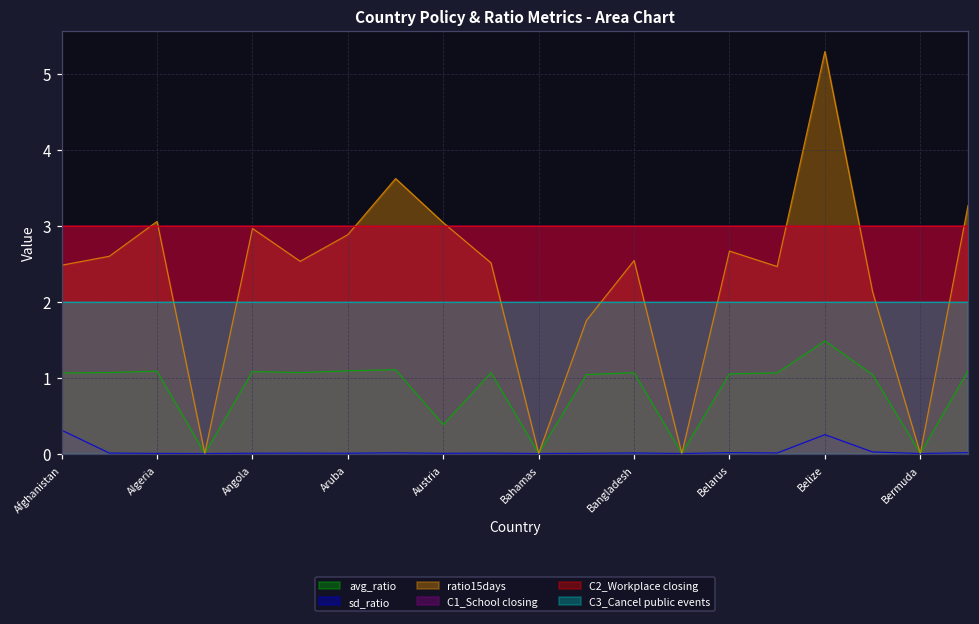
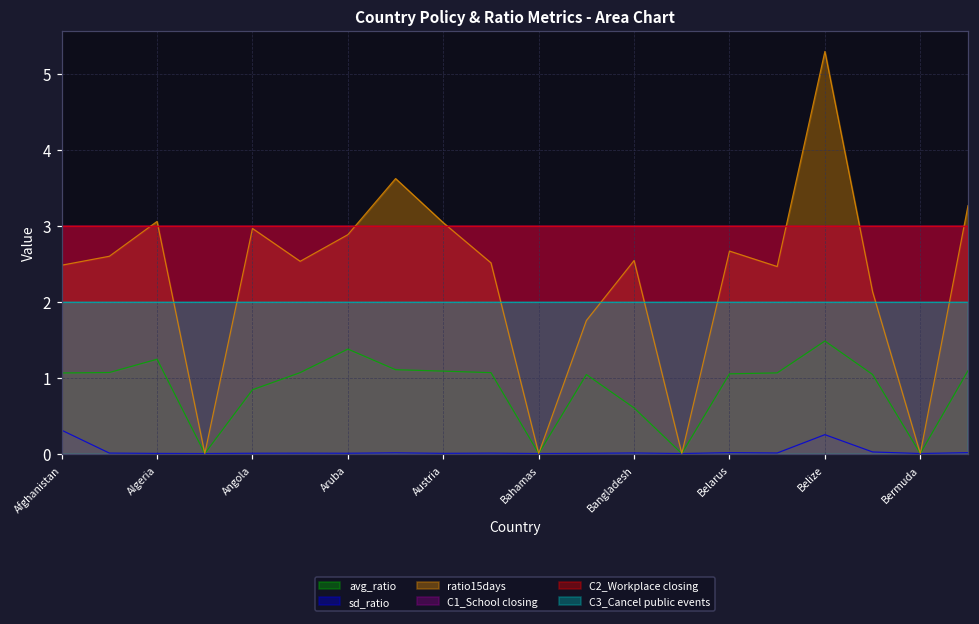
  {
    "avg_ratio": {
      "Afghanistan": 1.1,
-     "Algeria": 1.1,
-     "Angola": 1.1,
-     "Aruba": 1.1,
-     "Austria": 0.4,
-     "Bangladesh": 1.1,
+     "Algeria": 1.2,
+     "Angola": 0.8,
+     "Aruba": 1.4,
+     "Austria": 1.1,
+     "Bangladesh": 0.6,
      "Belarus": 1.0,
      "Belize": 1.5
    },
    "sd_ratio": {
      "Afghanistan": 0.3,
      "Algeria": 0.0,
      "Angola": 0.0,
      "Aruba": 0.0,
      "Austria": 0.0,
      "Bangladesh": 0.0,
      "Belarus": 0.0,
      "Belize": 0.2
    },
    "ratio15days": {
      "Afghanistan": 2.5,
      "Algeria": 3.1,
      "Angola": 3.0,
      "Aruba": 2.9,
      "Austria": 3.0,
      "Bangladesh": 2.5,
      "Belarus": 2.7,
      "Belize": 5.3
    },
    "C2_Workplace closing": {
      "Afghanistan": 3.0,
      "Algeria": 3.0,
      "Angola": 3.0,
      "Aruba": 3.0,
      "Austria": 3.0,
      "Bahamas": 3.0,
      "Bangladesh": 3.0,
      "Belarus": 3.0,
      "Belize": 3.0,
      "Bermuda": 3.0
    },
    "C3_Cancel public events": {
      "Afghanistan": 2.0,
      "Algeria": 2.0,
      "Angola": 2.0,
      "Aruba": 2.0,
      "Austria": 2.0,
      "Bahamas": 2.0,
      "Bangladesh": 2.0,
      "Belarus": 2.0,
      "Belize": 2.0,
      "Bermuda": 2.0
    }
  }
